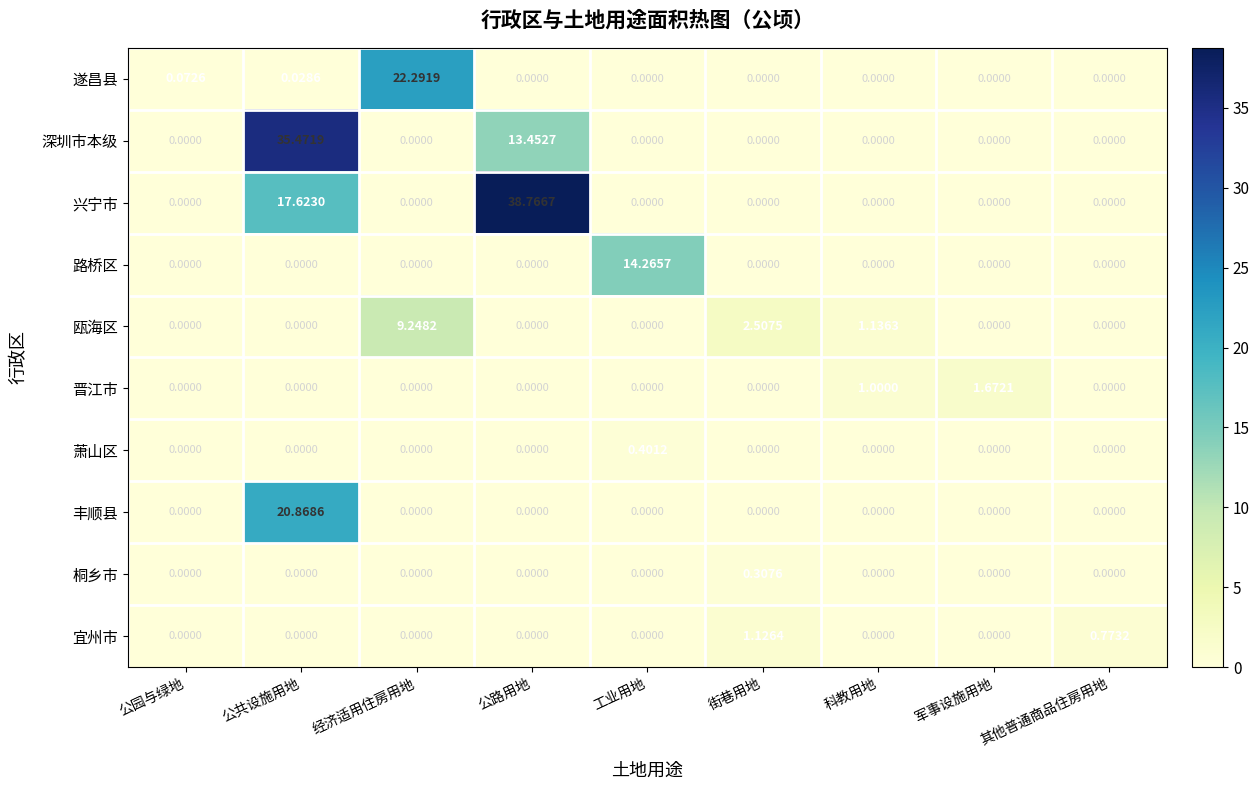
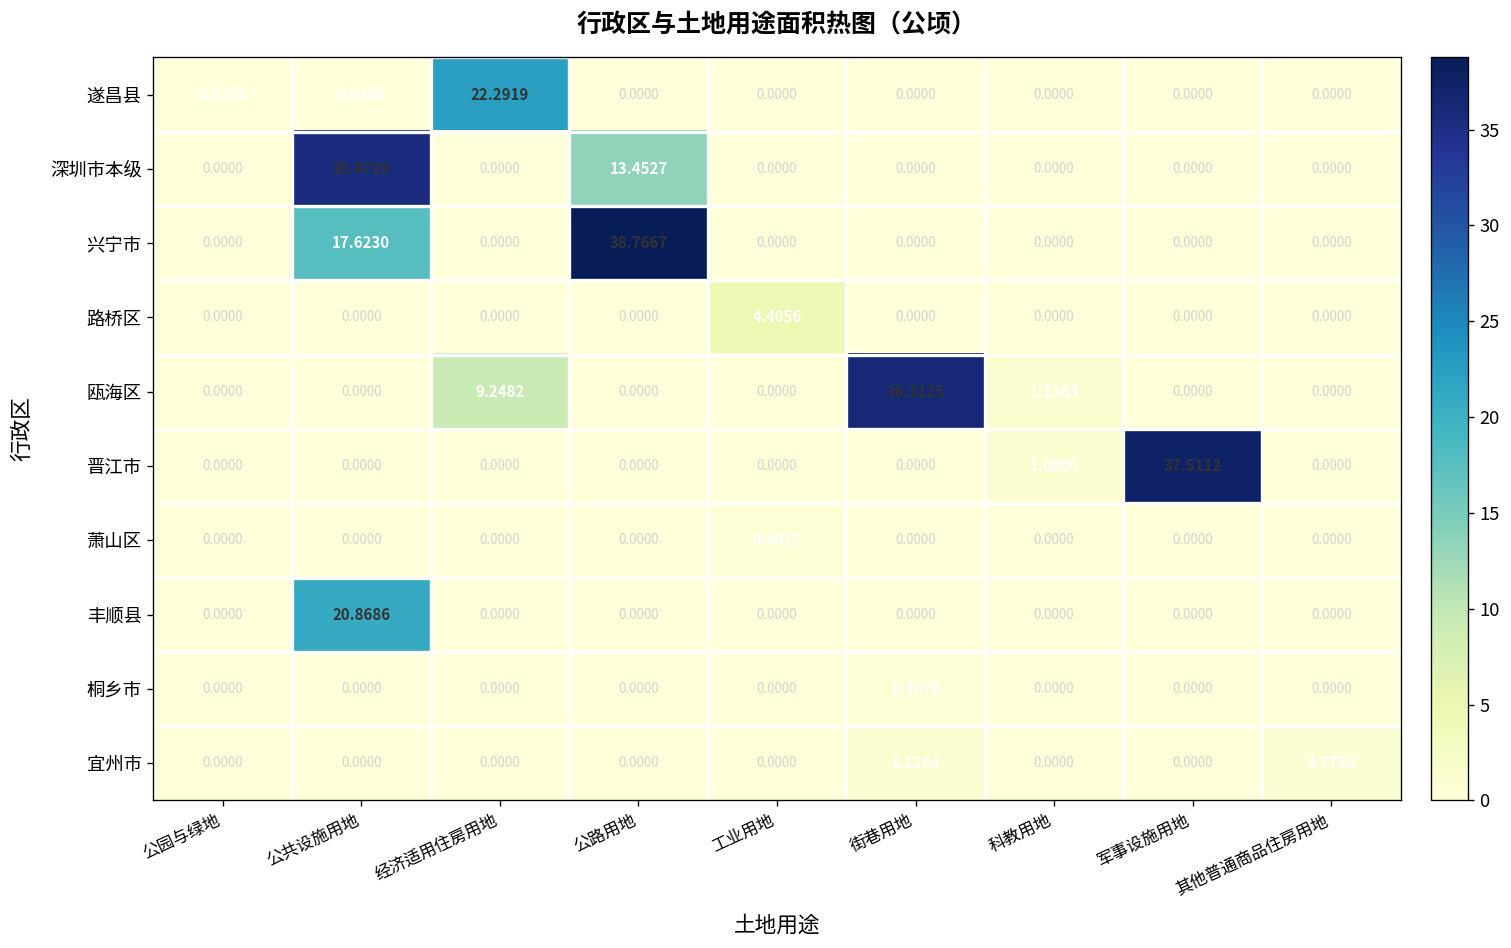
  {
    "遂昌县": {
      "经济适用住房用地": 22.2919
    },
    "深圳市本级": {
      "公共设施用地": 35.4719,
      "公路用地": 13.4527
    },
    "兴宁市": {
      "公共设施用地": 17.6230
    },
    "路桥区": {
-     "工业用地": 14.2657
+     "工业用地": 4.4056
    },
    "瓯海区": {
      "经济适用住房用地": 9.2482,
-     "街巷用地": 2.5075
+     "街巷用地": 36.3125
    },
    "晋江市": {
-     "军事设施用地": 1.6721
+     "军事设施用地": 37.5112
    },
    "丰顺县": {
      "公共设施用地": 20.8686
    }
  }
